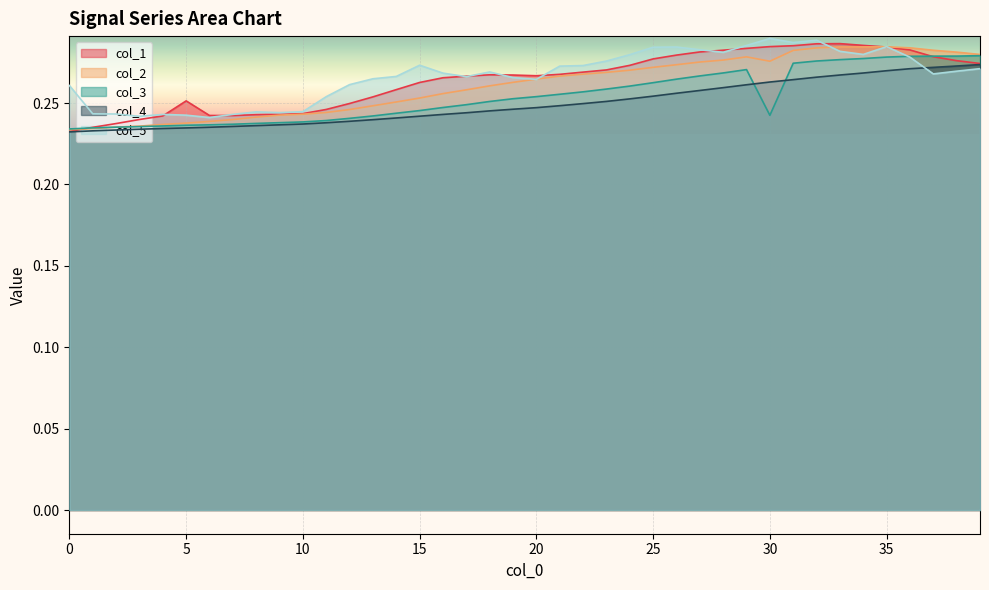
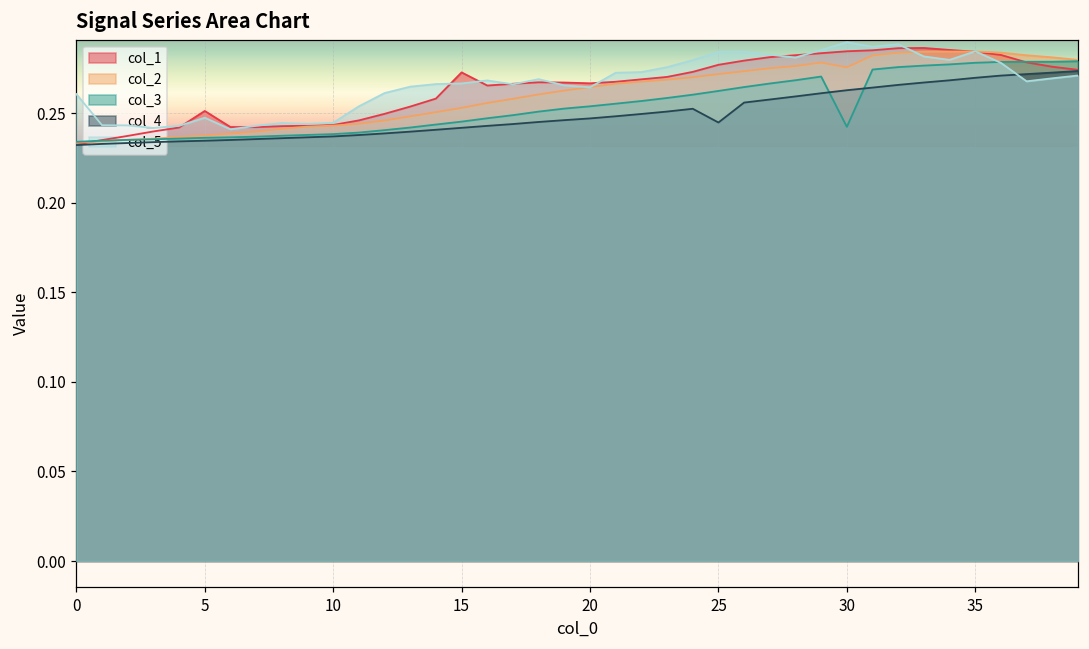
  {
    "col_1": {
      "5": 0.251,
-     "15": 0.263,
+     "15": 0.273,
      "20": 0.267,
      "25": 0.277,
      "30": 0.285
    },
    "col_2": {
      "15": 0.253,
      "25": 0.272,
      "30": 0.276
    },
    "col_3": {
      "15": 0.245,
      "20": 0.254,
      "25": 0.262,
      "30": 0.242,
      "35": 0.278
    },
    "col_4": {
      "5": 0.235,
      "15": 0.242,
      "20": 0.247,
-     "25": 0.254,
+     "25": 0.245,
      "30": 0.263,
      "35": 0.270
    },
    "col_5": {
      "0": 0.261,
-     "5": 0.243,
-     "15": 0.273,
+     "5": 0.248,
+     "15": 0.267,
      "25": 0.284,
      "30": 0.290
    }
  }
